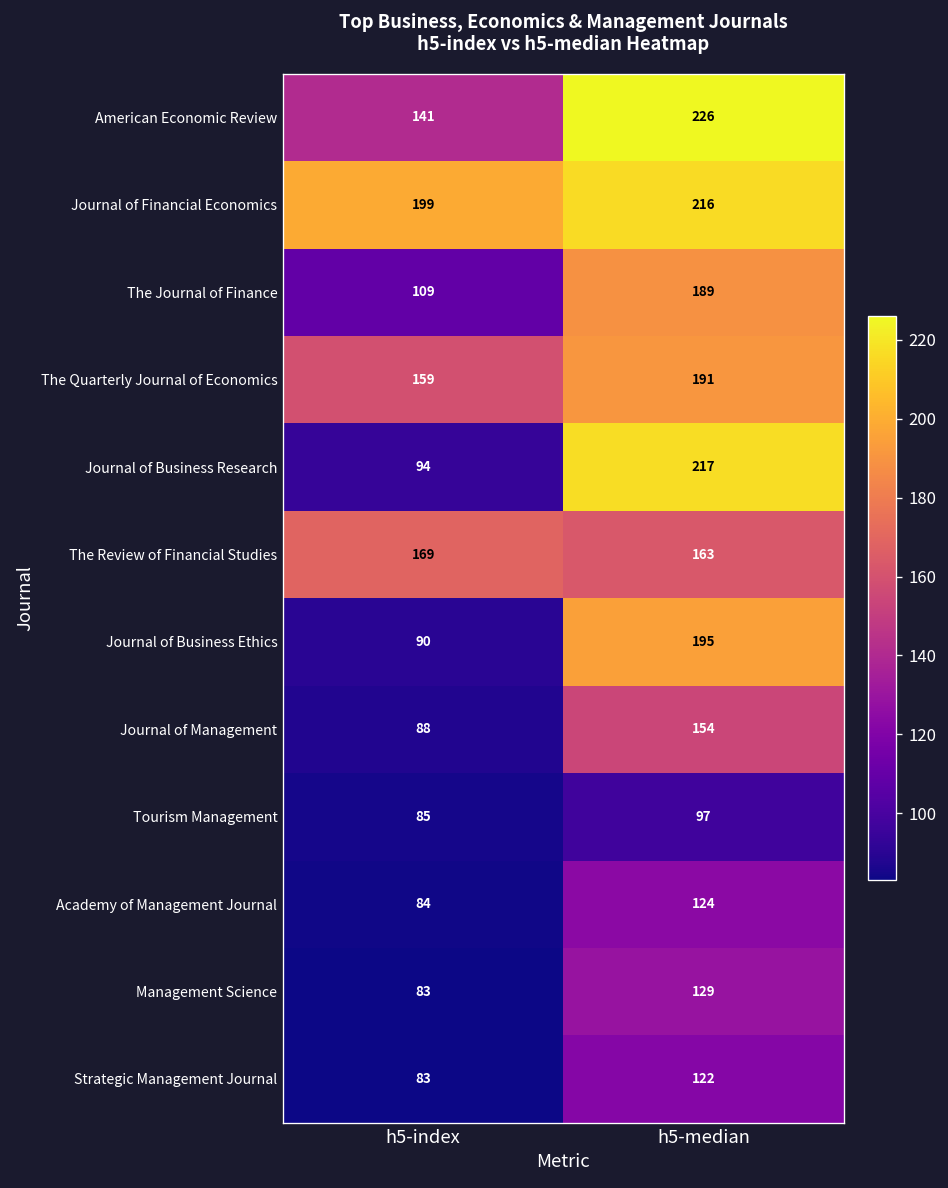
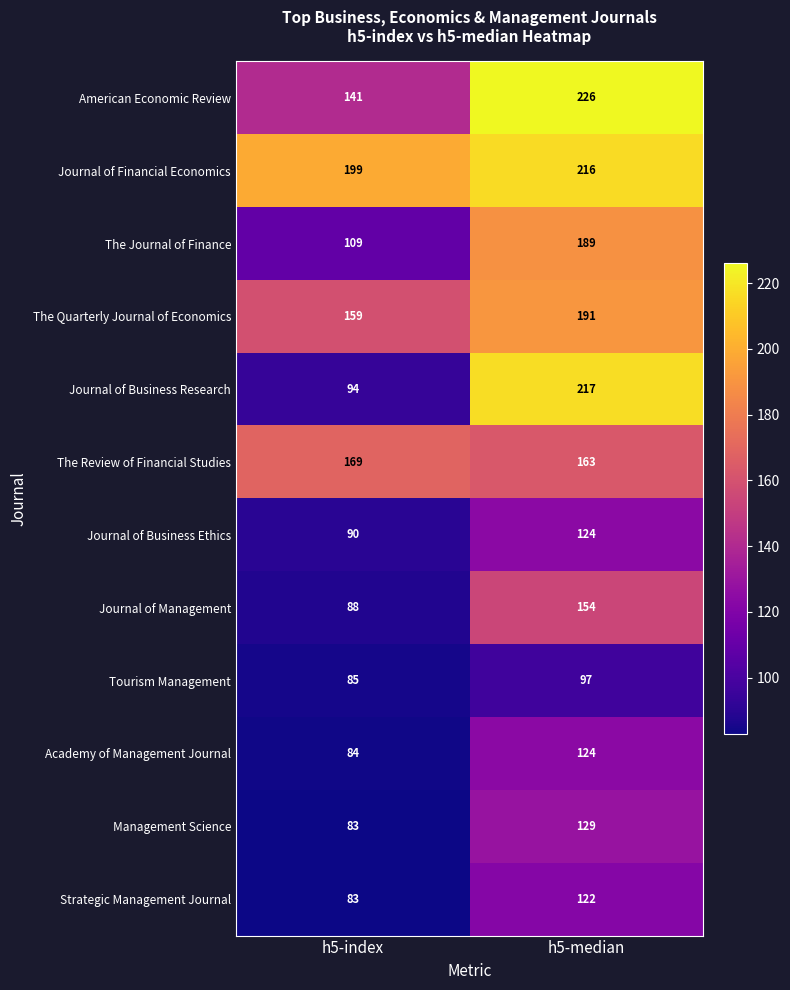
  {
    "American Economic Review": {
      "h5-index": 141,
      "h5-median": 226
    },
    "Journal of Financial Economics": {
      "h5-index": 199,
      "h5-median": 216
    },
    "The Journal of Finance": {
      "h5-index": 109,
      "h5-median": 189
    },
    "The Quarterly Journal of Economics": {
      "h5-index": 159,
      "h5-median": 191
    },
    "Journal of Business Research": {
      "h5-index": 94,
      "h5-median": 217
    },
    "The Review of Financial Studies": {
      "h5-index": 169,
      "h5-median": 163
    },
    "Journal of Business Ethics": {
      "h5-index": 90,
-     "h5-median": 195
+     "h5-median": 124
    },
    "Journal of Management": {
      "h5-index": 88,
      "h5-median": 154
    },
    "Tourism Management": {
      "h5-index": 85,
      "h5-median": 97
    },
    "Academy of Management Journal": {
      "h5-index": 84,
      "h5-median": 124
    },
    "Management Science": {
      "h5-index": 83,
      "h5-median": 129
    },
    "Strategic Management Journal": {
      "h5-index": 83,
      "h5-median": 122
    }
  }
